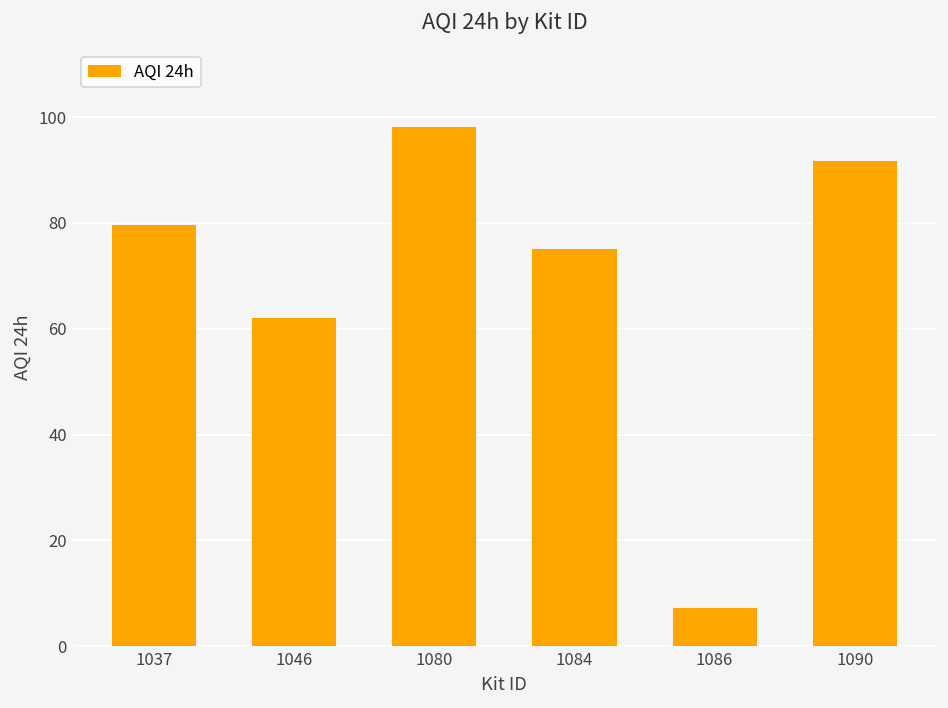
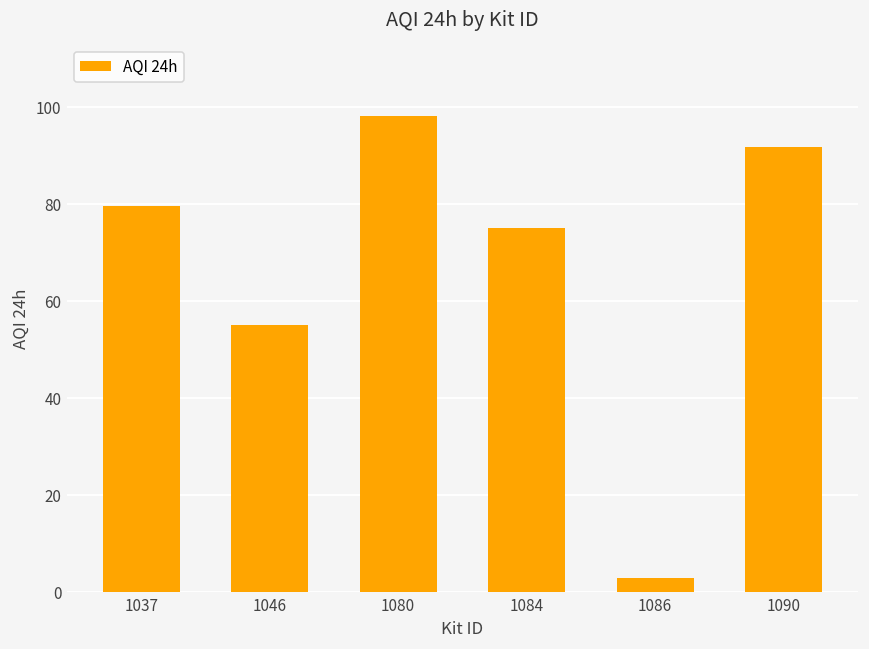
  {
    "1037": 80,
-   "1046": 62,
+   "1046": 55,
    "1080": 98,
    "1084": 75,
-   "1086": 7,
+   "1086": 3,
    "1090": 92
  }
